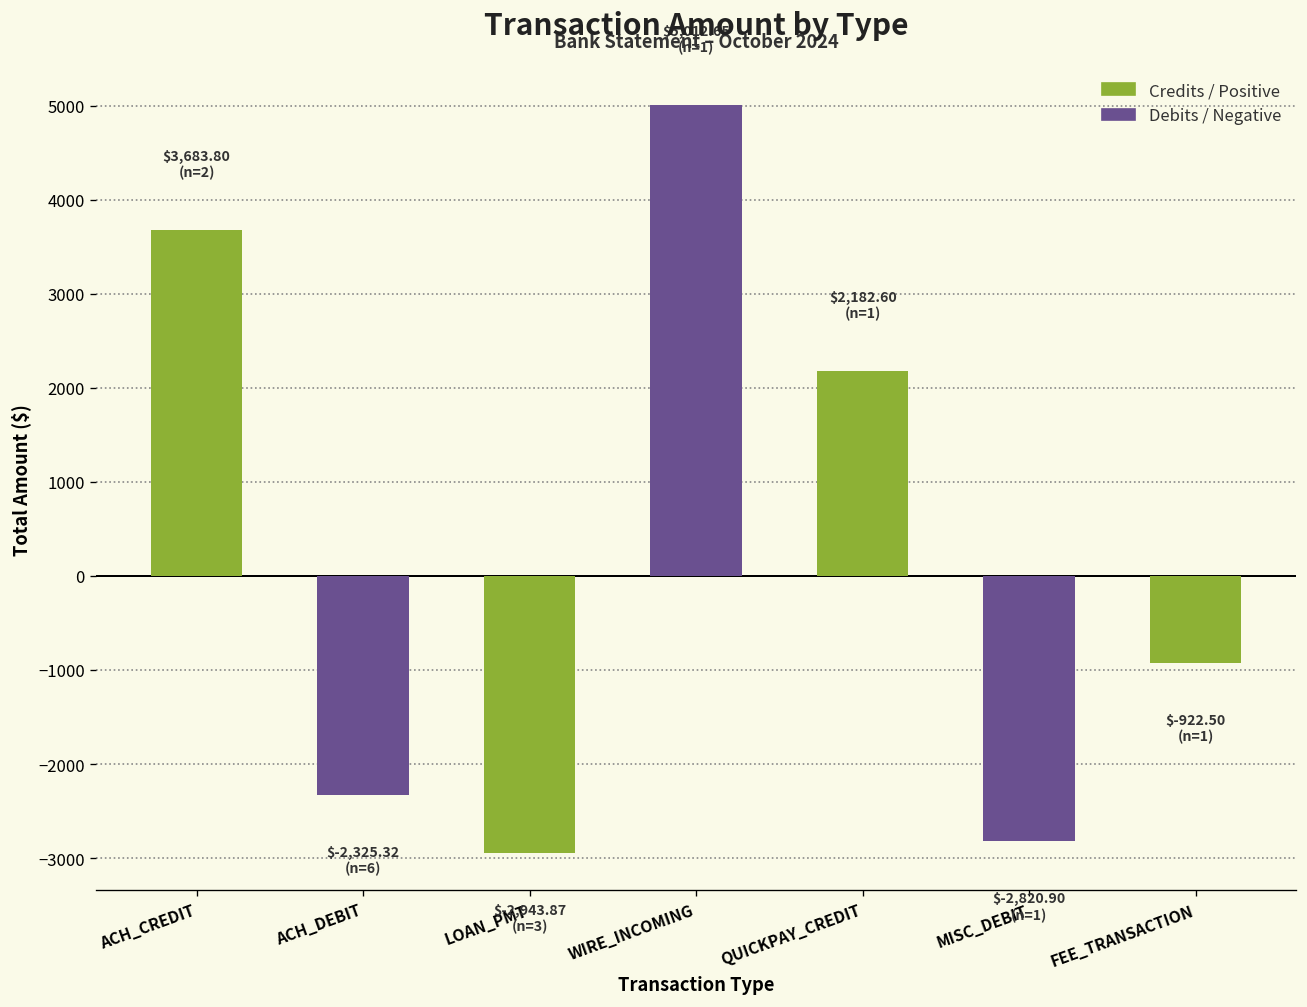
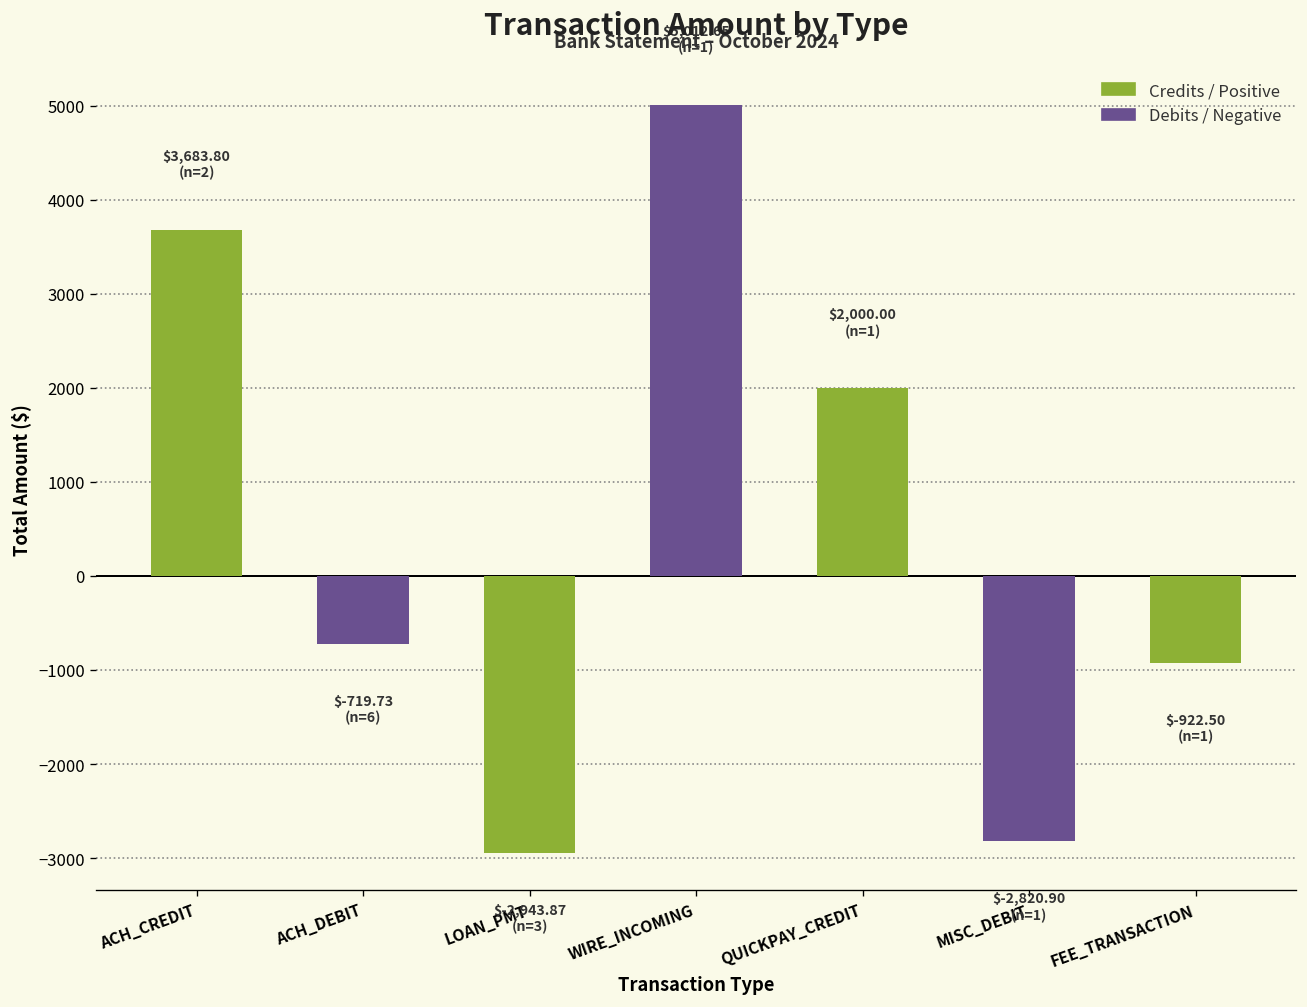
  {
-   "ACH_DEBIT": "$-2,325.32",
-   "QUICKPAY_CREDIT": "$2,182.60"
+   "ACH_DEBIT": "$-719.73",
+   "QUICKPAY_CREDIT": "$2,000.00"
  }
